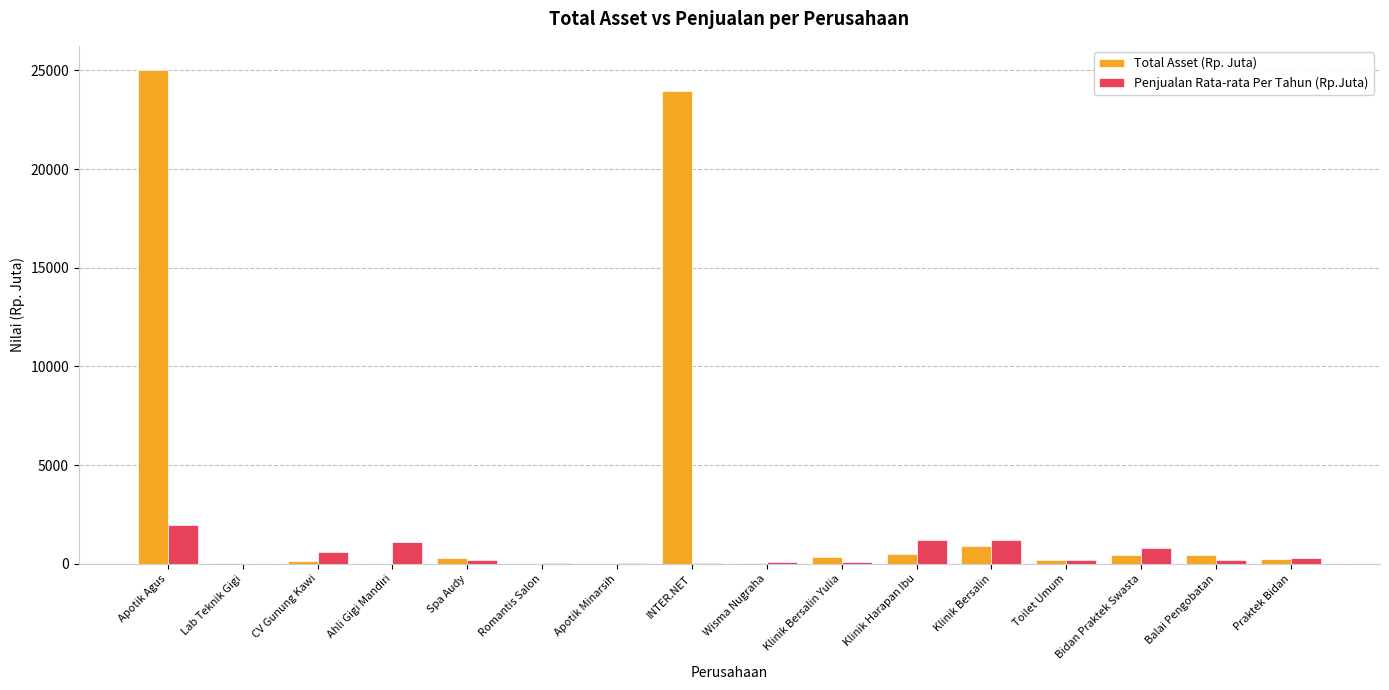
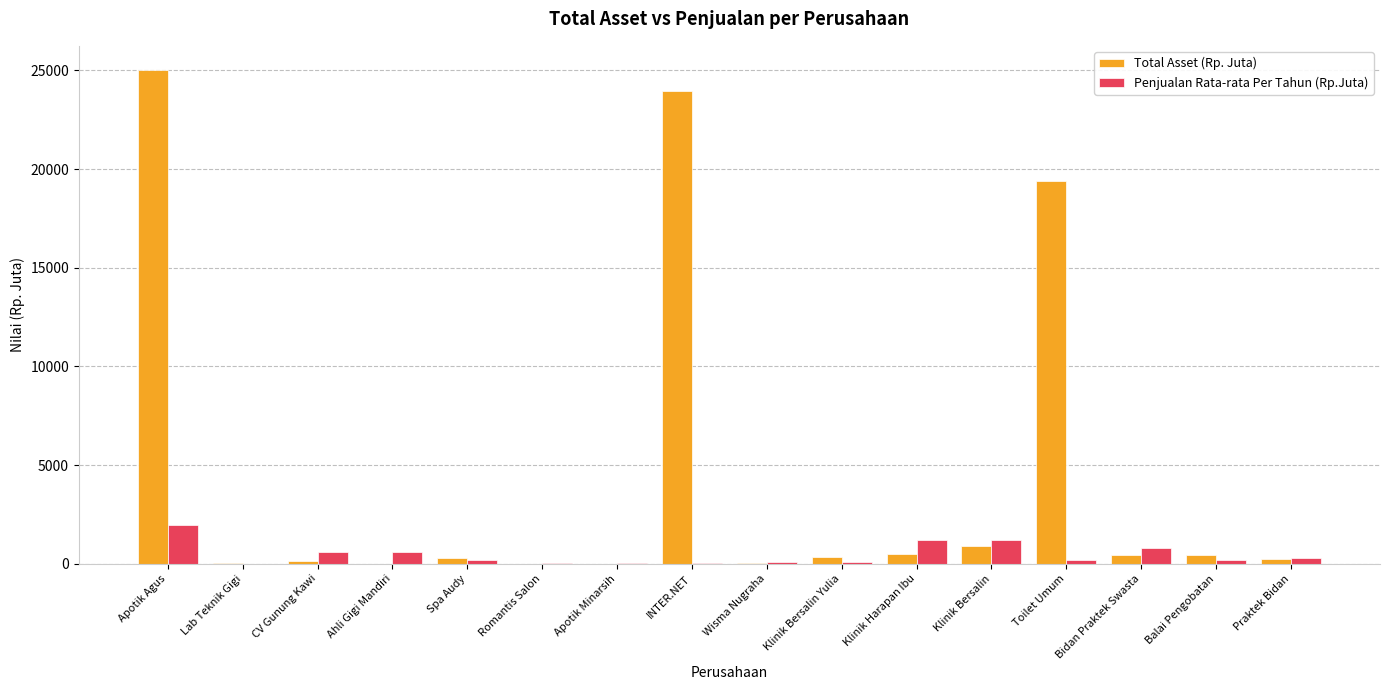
  {
    "Total Asset (Rp. Juta)": {
      "Apotik Agus": 25000,
      "CV Gunung Kawi": 100,
      "Spa Audy": 300,
      "INTER.NET": 24000,
      "Klinik Bersalin Yulia": 400,
      "Klinik Harapan Ibu": 500,
      "Klinik Bersalin": 900,
-     "Toilet Umum": 200,
+     "Toilet Umum": 19400,
      "Bidan Praktek Swasta": 400,
      "Balai Pengobatan": 400,
      "Praktek Bidan": 200
    },
    "Penjualan Rata-rata Per Tahun (Rp.Juta)": {
      "Apotik Agus": 2000,
      "CV Gunung Kawi": 600,
-     "Ahli Gigi Mandiri": 1100,
+     "Ahli Gigi Mandiri": 600,
      "Spa Audy": 200,
      "Klinik Harapan Ibu": 1200,
      "Klinik Bersalin": 1200,
      "Toilet Umum": 200,
      "Bidan Praktek Swasta": 800,
      "Balai Pengobatan": 200,
      "Praktek Bidan": 300
    }
  }
